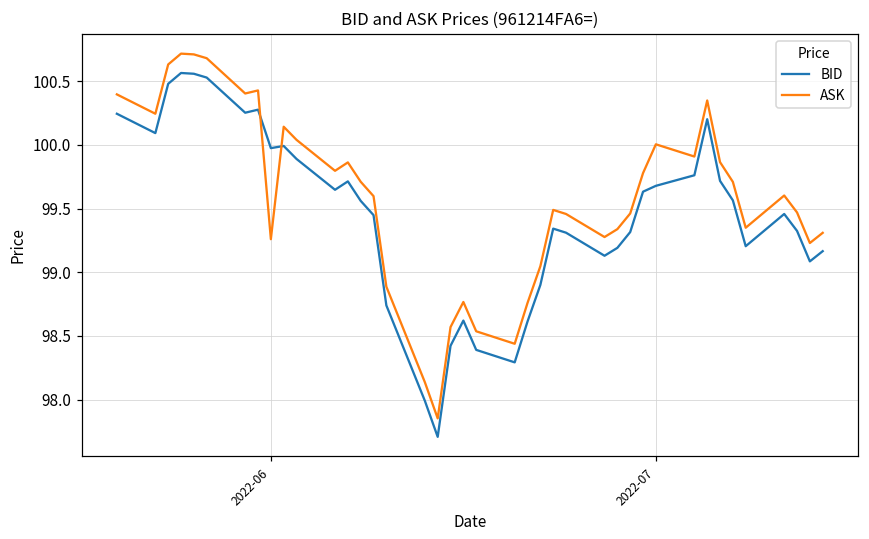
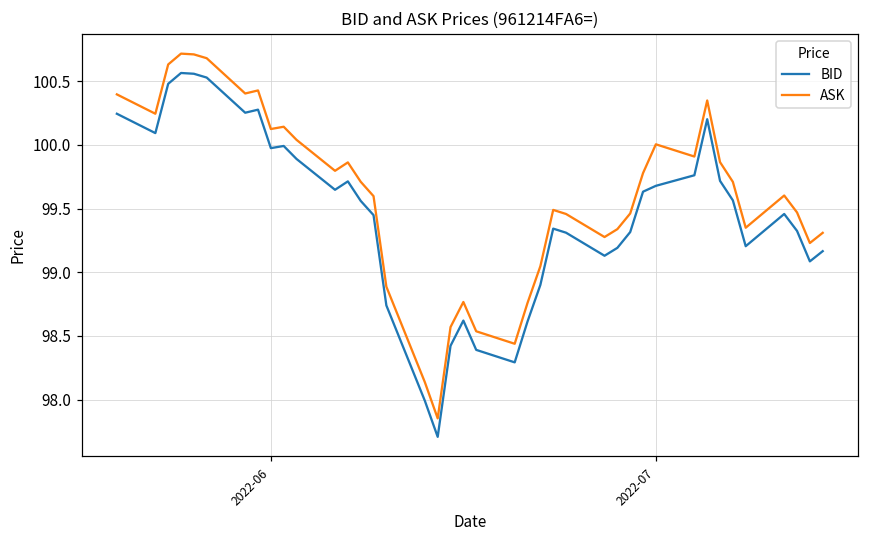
  {
    "BID": {
      "2022-06": 99.97,
      "2022-07": 99.68
    },
    "ASK": {
-     "2022-06": 99.26,
+     "2022-06": 100.12,
      "2022-07": 100.00
    }
  }
